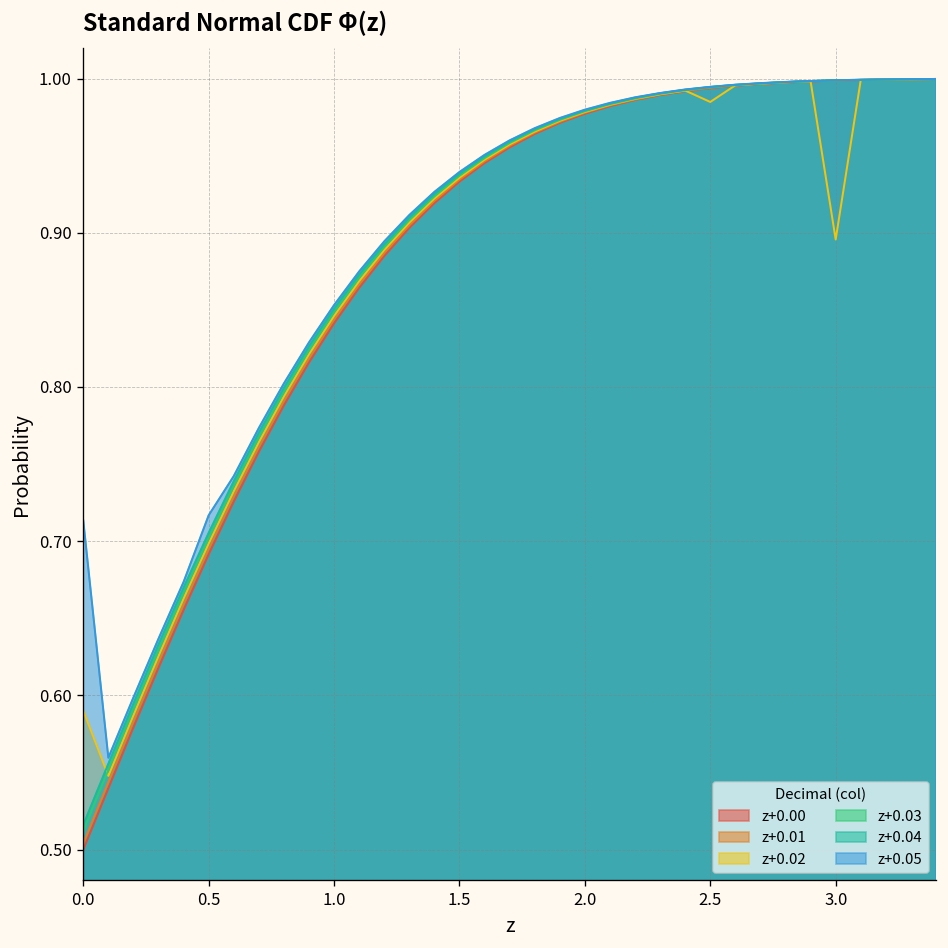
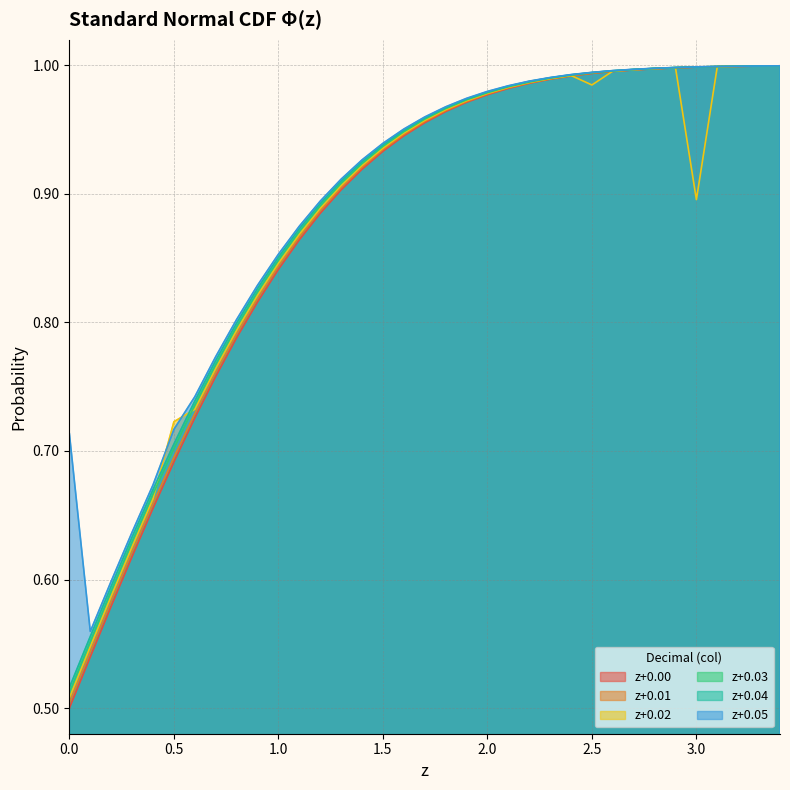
  {
    "z+0.02": {
-     "0.0": 0.590,
-     "0.5": 0.699,
+     "0.0": 0.508,
+     "0.5": 0.723,
      "1.0": 0.846,
      "2.5": 0.985,
      "3.0": 0.896
    },
    "z+0.05": {
      "0.0": 0.713,
      "0.5": 0.717,
      "1.0": 0.853
    }
  }
